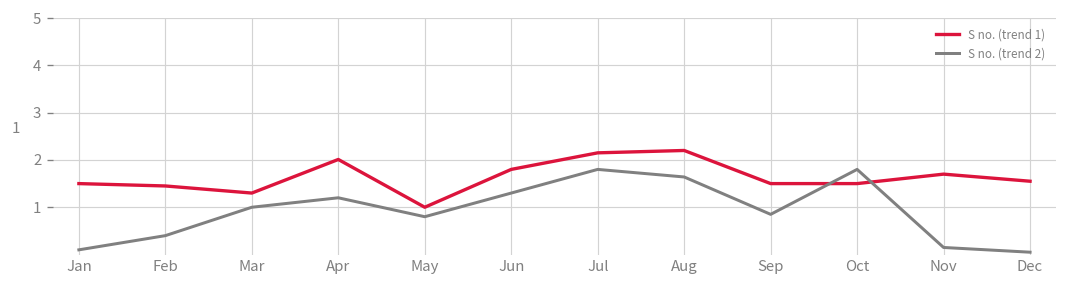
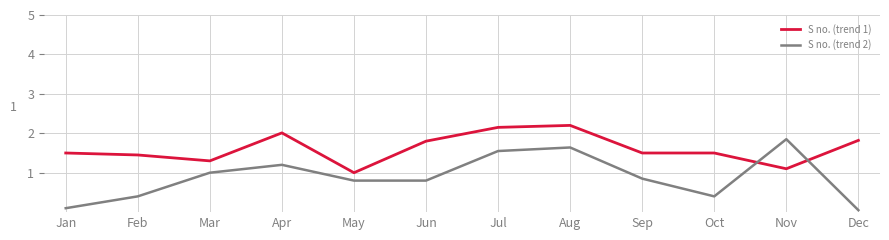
  {
    "S no. (trend 1)": {
      "Jan": 1.5,
      "Feb": 1.5,
      "Mar": 1.3,
      "Apr": 2.0,
      "May": 1.0,
      "Jun": 1.8,
      "Jul": 2.2,
      "Aug": 2.2,
      "Sep": 1.5,
      "Oct": 1.5,
-     "Nov": 1.7,
-     "Dec": 1.6
+     "Nov": 1.1,
+     "Dec": 1.8
    },
    "S no. (trend 2)": {
      "Jan": 0.1,
      "Feb": 0.4,
      "Mar": 1.0,
      "Apr": 1.2,
      "May": 0.8,
-     "Jun": 1.3,
-     "Jul": 1.8,
+     "Jun": 0.8,
+     "Jul": 1.6,
      "Aug": 1.6,
      "Sep": 0.9,
-     "Oct": 1.8,
-     "Nov": 0.2,
+     "Oct": 0.4,
+     "Nov": 1.9,
      "Dec": 0.1
    }
  }
